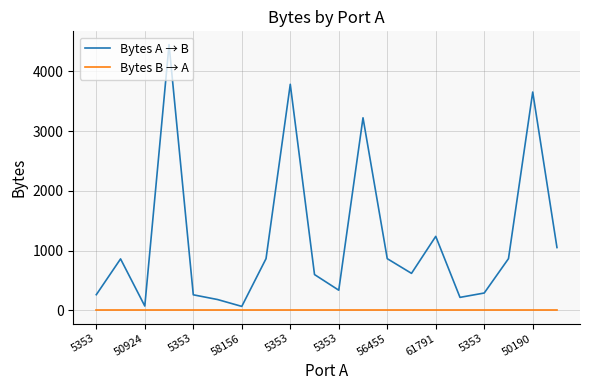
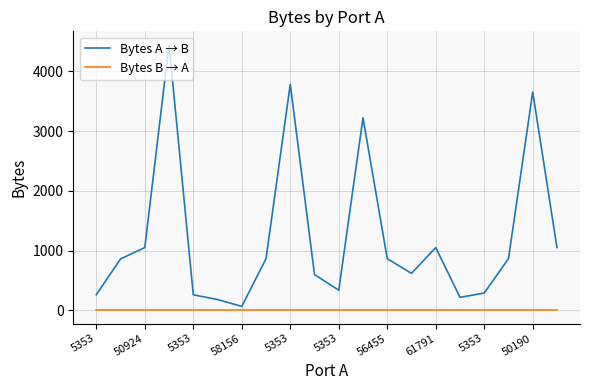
  {
    "Bytes A → B": {
-     "50924": 100,
+     "50924": 1100,
      "58156": 100,
      "56455": 900,
-     "61791": 1200,
+     "61791": 1100,
      "50190": 3700
    },
    "Bytes B → A": {
      "50924": 0,
      "58156": 0,
      "56455": 0,
      "61791": 0,
      "50190": 0
    }
  }
